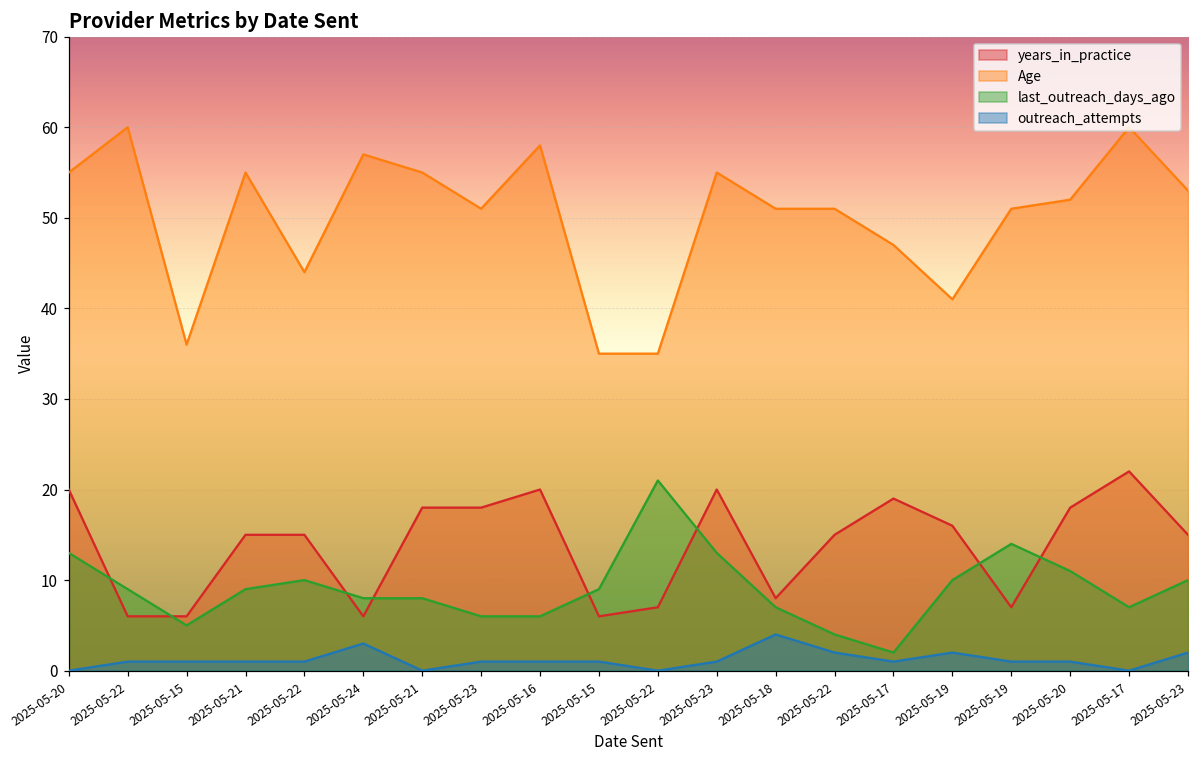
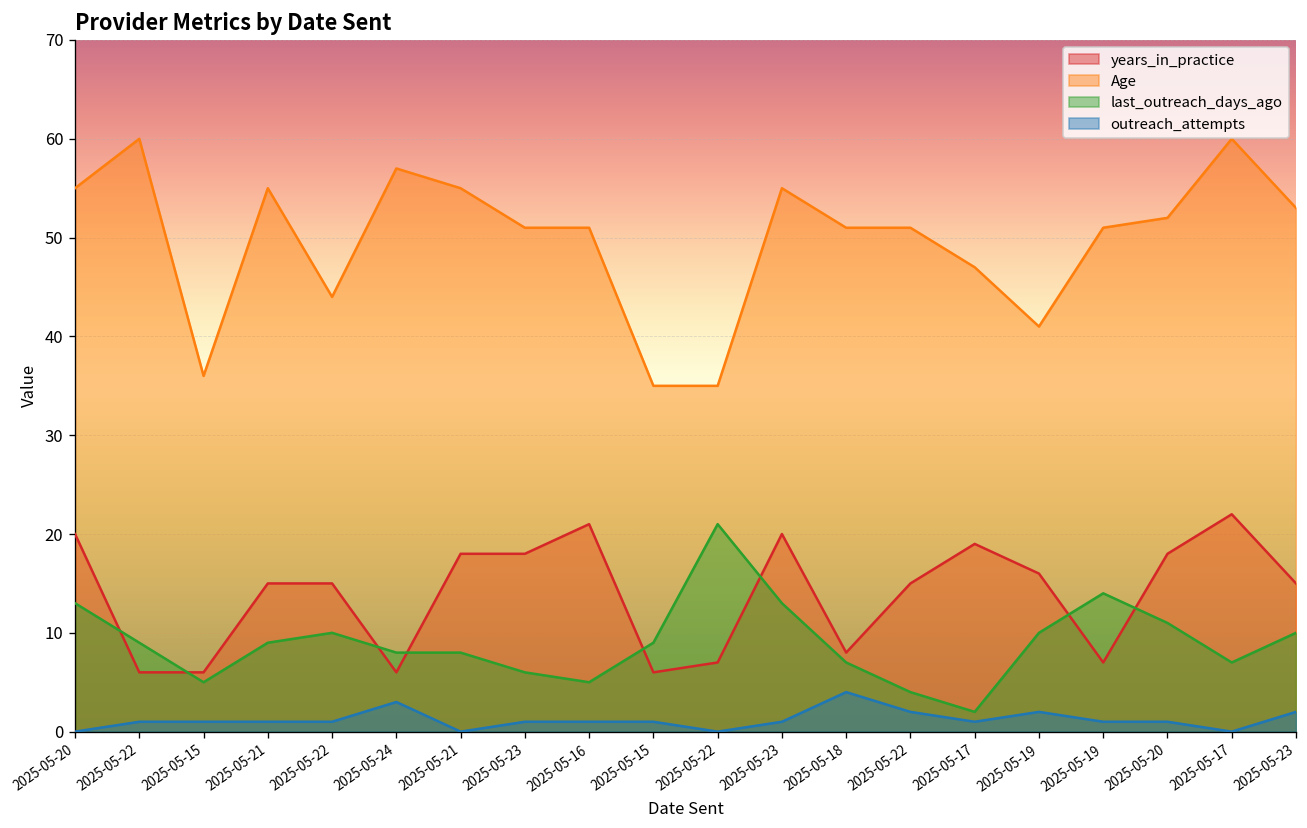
  {
    "years_in_practice": {
      "2025-05-24": 6,
-     "2025-05-16": 20,
+     "2025-05-16": 21,
      "2025-05-18": 8
    },
    "Age": {
      "2025-05-24": 57,
-     "2025-05-16": 58,
+     "2025-05-16": 51,
      "2025-05-18": 51
    },
    "last_outreach_days_ago": {
      "2025-05-24": 8,
-     "2025-05-16": 6,
+     "2025-05-16": 5,
      "2025-05-18": 7
    },
    "outreach_attempts": {
      "2025-05-24": 3,
      "2025-05-16": 1,
      "2025-05-18": 4
    }
  }
